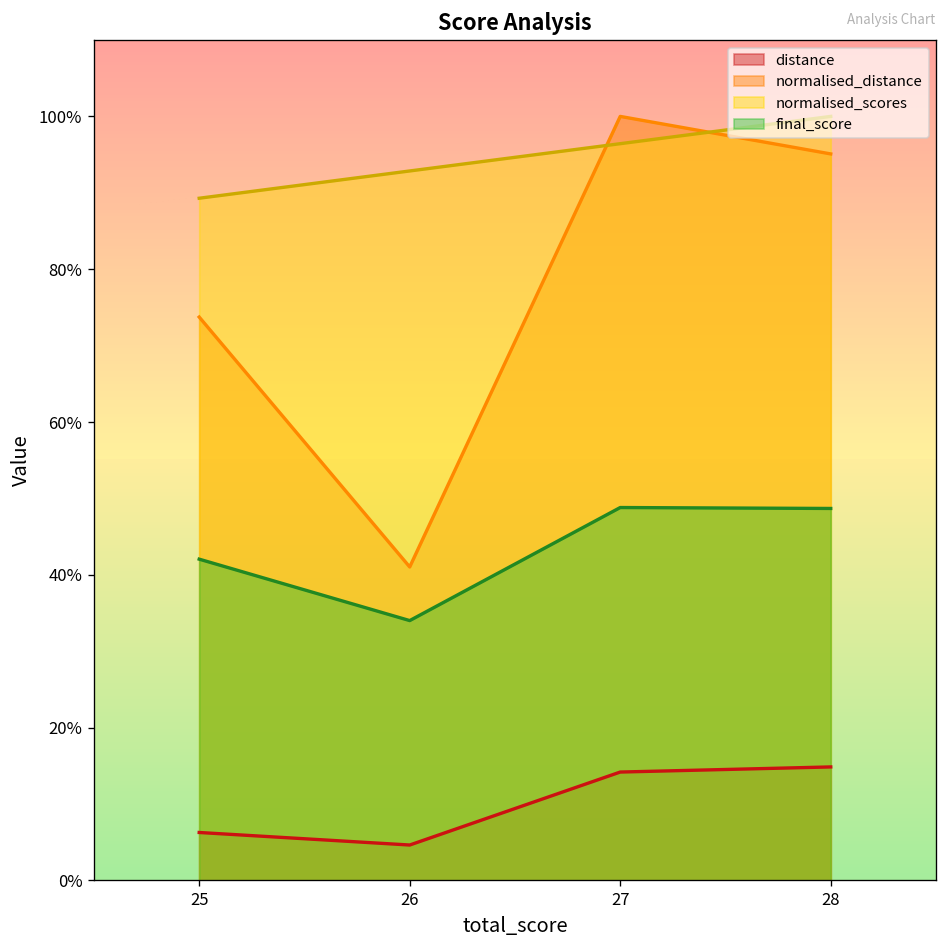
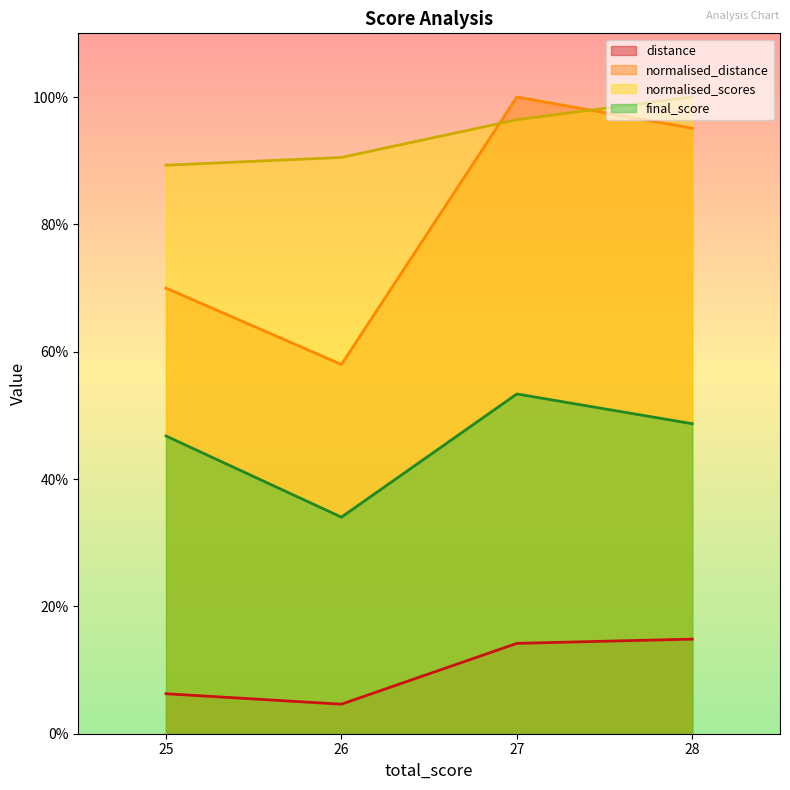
  {
    "distance": {
      "25": "6%",
      "26": "5%",
      "27": "14%",
      "28": "15%"
    },
    "normalised_distance": {
-     "25": "74%",
-     "26": "41%",
+     "25": "70%",
+     "26": "58%",
      "27": "100%",
      "28": "95%"
    },
    "normalised_scores": {
      "25": "89%",
-     "26": "93%",
+     "26": "91%",
      "27": "96%"
    },
    "final_score": {
-     "25": "42%",
+     "25": "47%",
      "26": "34%",
-     "27": "49%",
+     "27": "53%",
      "28": "49%"
    }
  }
